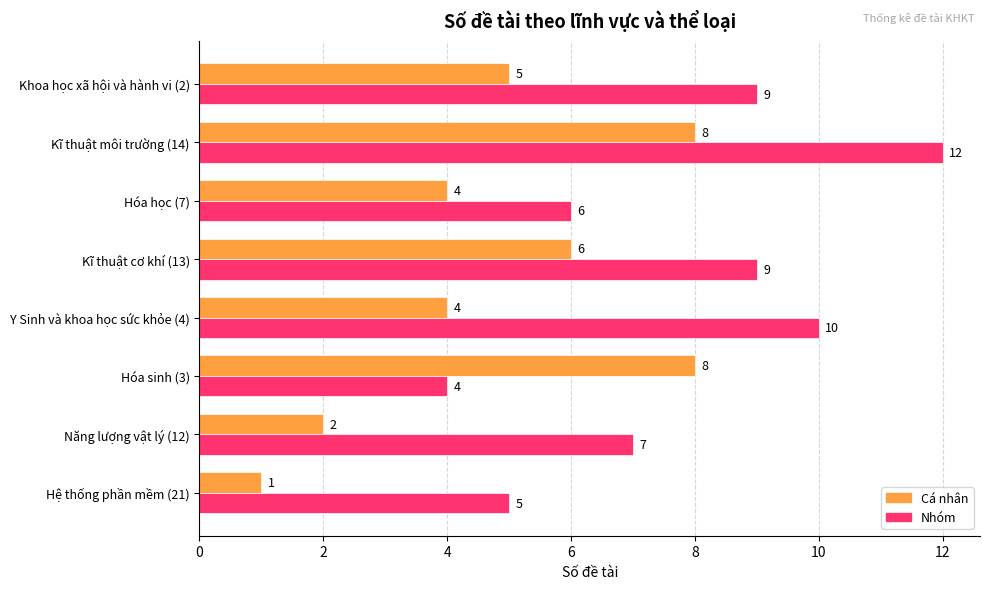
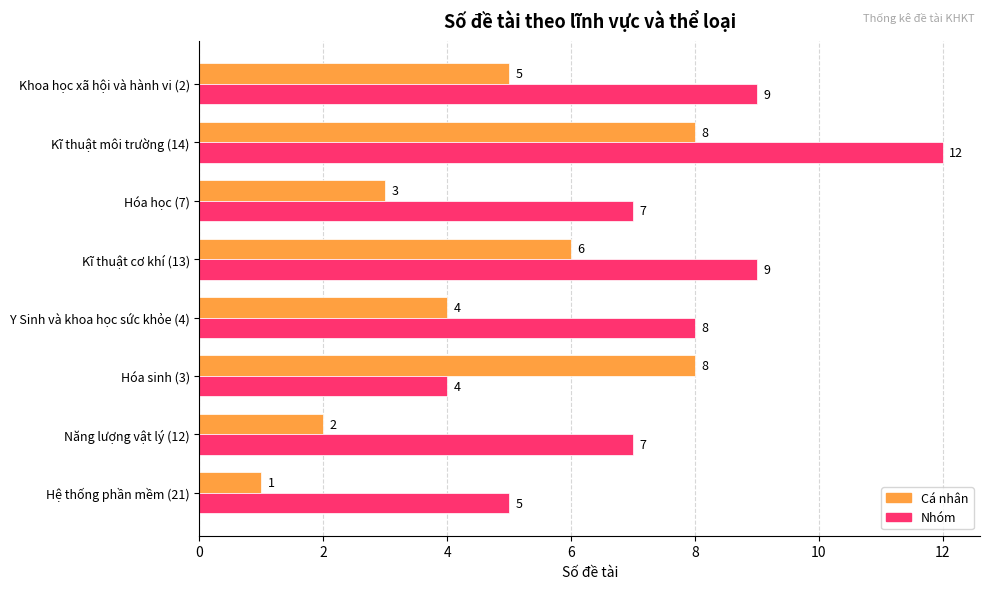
  {
    "Cá nhân": {
      "Khoa học xã hội và hành vi (2)": 5,
      "Kĩ thuật môi trường (14)": 8,
-     "Hóa học (7)": 4,
+     "Hóa học (7)": 3,
      "Kĩ thuật cơ khí (13)": 6,
      "Y Sinh và khoa học sức khỏe (4)": 4,
      "Hóa sinh (3)": 8,
      "Năng lượng vật lý (12)": 2,
      "Hệ thống phần mềm (21)": 1
    },
    "Nhóm": {
      "Khoa học xã hội và hành vi (2)": 9,
      "Kĩ thuật môi trường (14)": 12,
-     "Hóa học (7)": 6,
+     "Hóa học (7)": 7,
      "Kĩ thuật cơ khí (13)": 9,
-     "Y Sinh và khoa học sức khỏe (4)": 10,
+     "Y Sinh và khoa học sức khỏe (4)": 8,
      "Hóa sinh (3)": 4,
      "Năng lượng vật lý (12)": 7,
      "Hệ thống phần mềm (21)": 5
    }
  }
